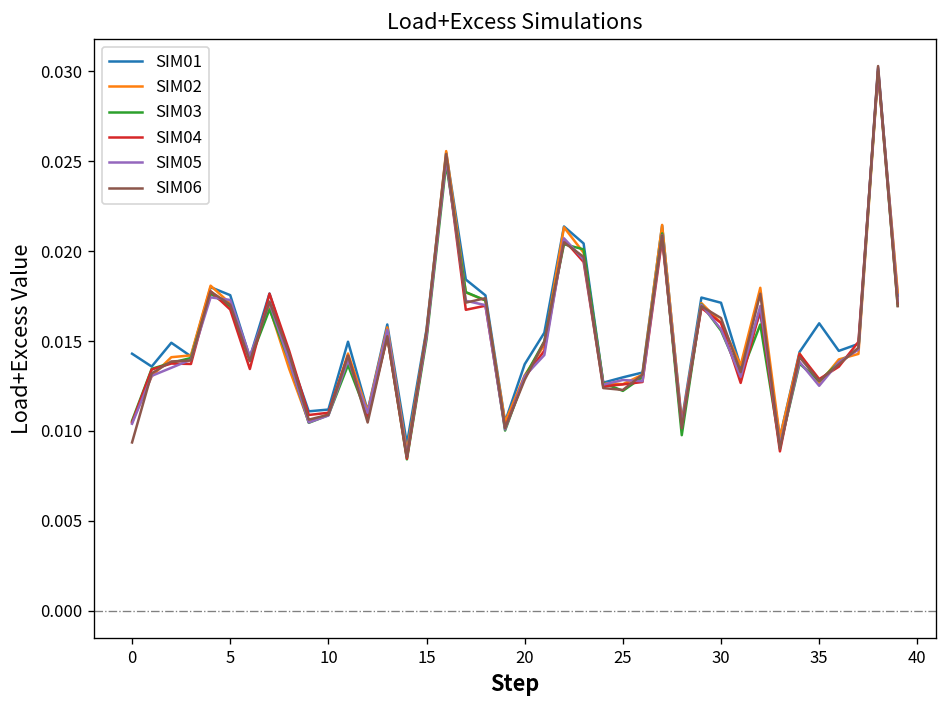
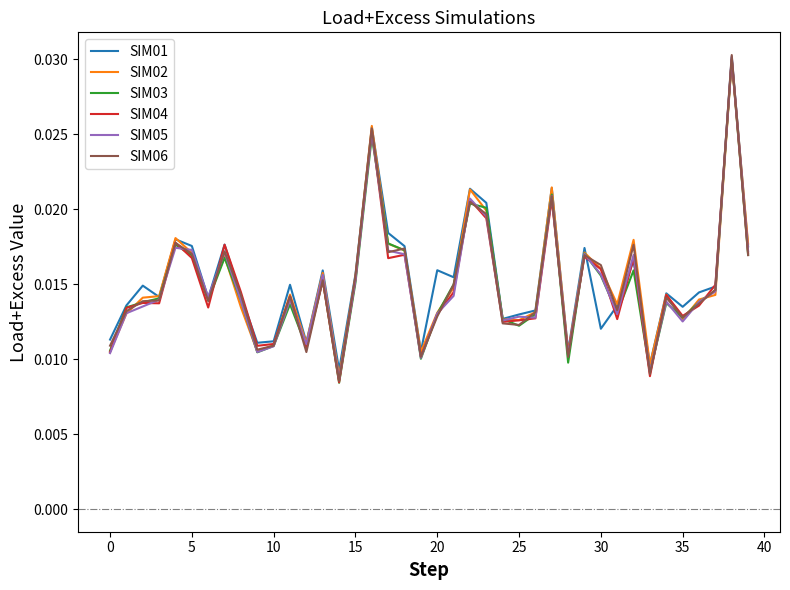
  {
    "SIM01": {
-     "0": 0.0143,
+     "0": 0.0113,
      "5": 0.0176,
      "10": 0.0112,
-     "20": 0.0137,
-     "30": 0.0171,
-     "35": 0.0160
+     "20": 0.0159,
+     "30": 0.0120,
+     "35": 0.0135
    },
    "SIM03": {
      "15": 0.0151
    },
    "SIM04": {
      "5": 0.0168
    },
    "SIM05": {
      "5": 0.0173
    },
    "SIM06": {
-     "0": 0.0094,
+     "0": 0.0109,
      "30": 0.0163
    }
  }
